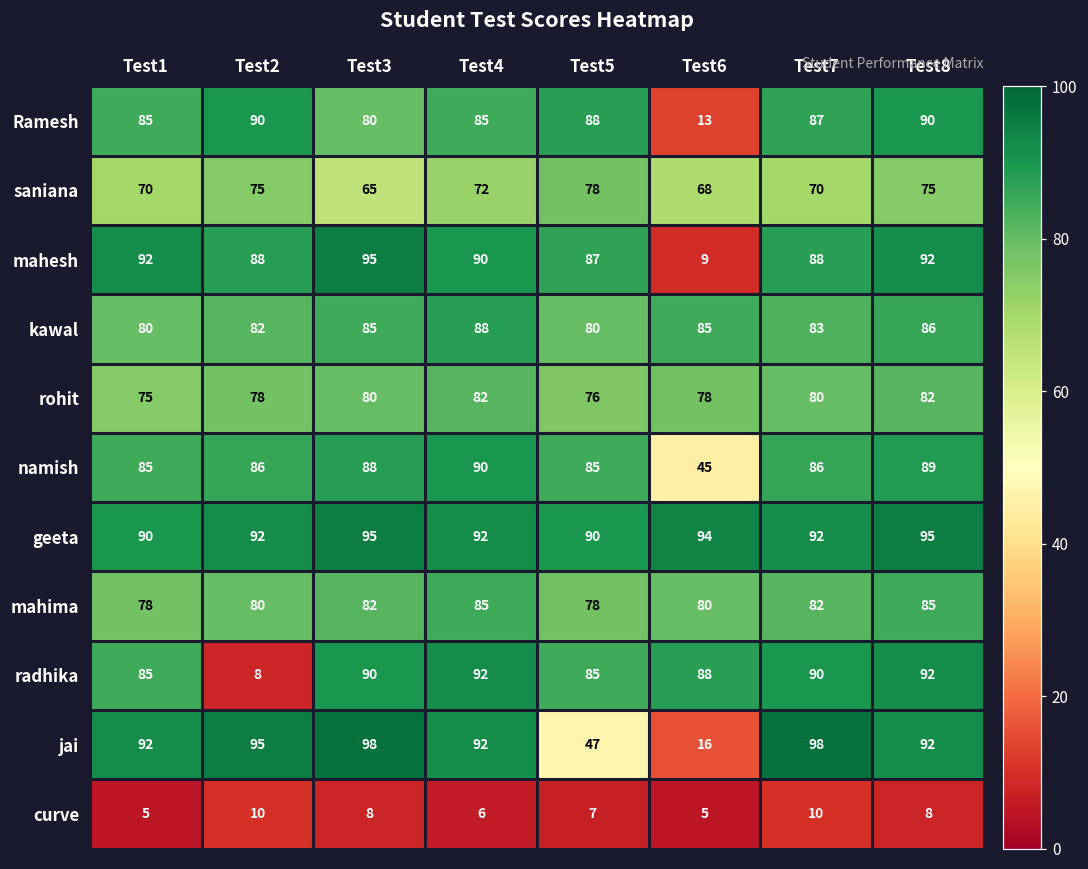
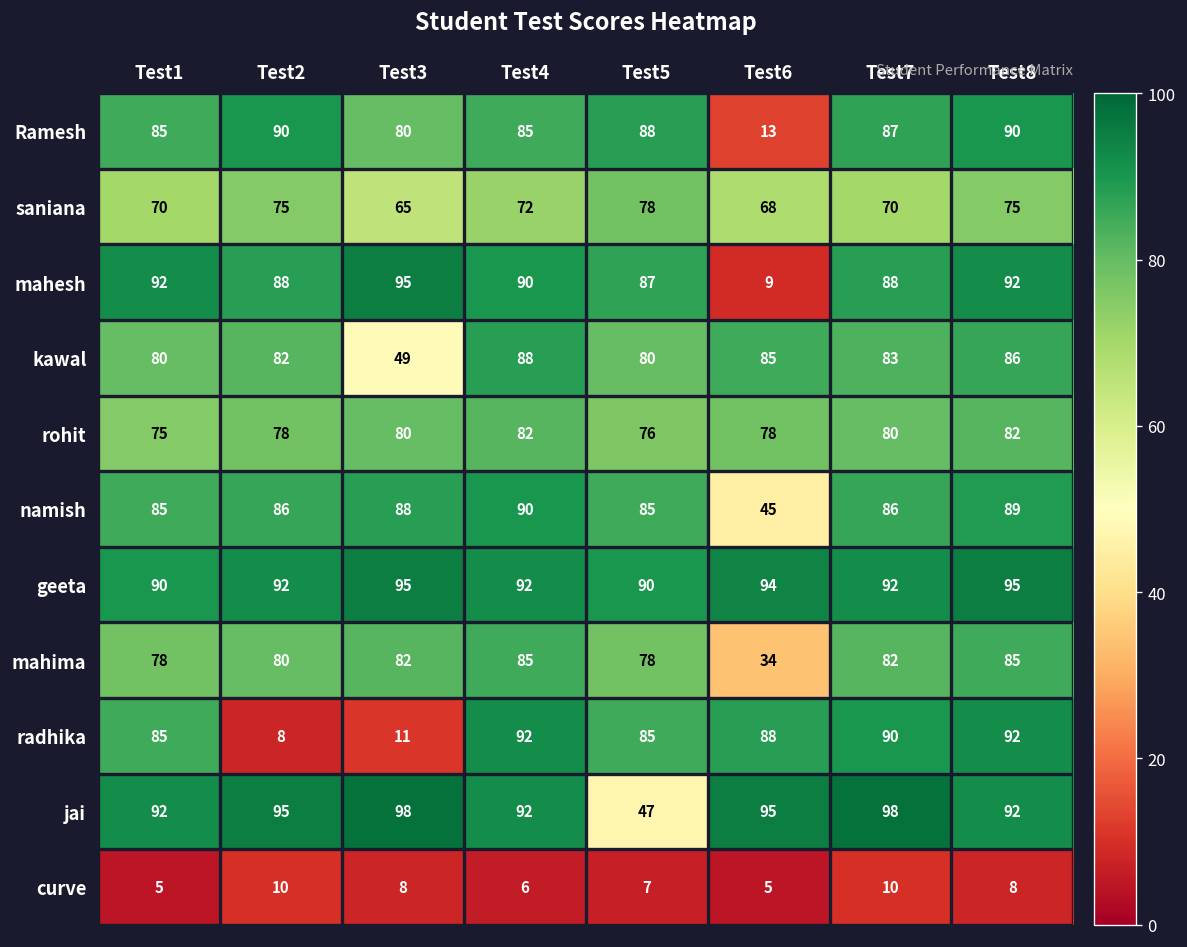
  {
    "Ramesh": {
      "Test1": 85,
      "Test2": 90,
      "Test3": 80,
      "Test4": 85,
      "Test5": 88,
      "Test6": 13,
      "Test7": 87,
      "Test8": 90
    },
    "saniana": {
      "Test1": 70,
      "Test2": 75,
      "Test3": 65,
      "Test4": 72,
      "Test5": 78,
      "Test6": 68,
      "Test7": 70,
      "Test8": 75
    },
    "mahesh": {
      "Test1": 92,
      "Test2": 88,
      "Test3": 95,
      "Test4": 90,
      "Test5": 87,
      "Test6": 9,
      "Test7": 88,
      "Test8": 92
    },
    "kawal": {
      "Test1": 80,
      "Test2": 82,
-     "Test3": 85,
+     "Test3": 49,
      "Test4": 88,
      "Test5": 80,
      "Test6": 85,
      "Test7": 83,
      "Test8": 86
    },
    "rohit": {
      "Test1": 75,
      "Test2": 78,
      "Test3": 80,
      "Test4": 82,
      "Test5": 76,
      "Test6": 78,
      "Test7": 80,
      "Test8": 82
    },
    "namish": {
      "Test1": 85,
      "Test2": 86,
      "Test3": 88,
      "Test4": 90,
      "Test5": 85,
      "Test6": 45,
      "Test7": 86,
      "Test8": 89
    },
    "geeta": {
      "Test1": 90,
      "Test2": 92,
      "Test3": 95,
      "Test4": 92,
      "Test5": 90,
      "Test6": 94,
      "Test7": 92,
      "Test8": 95
    },
    "mahima": {
      "Test1": 78,
      "Test2": 80,
      "Test3": 82,
      "Test4": 85,
      "Test5": 78,
-     "Test6": 80,
+     "Test6": 34,
      "Test7": 82,
      "Test8": 85
    },
    "radhika": {
      "Test1": 85,
      "Test2": 8,
-     "Test3": 90,
+     "Test3": 11,
      "Test4": 92,
      "Test5": 85,
      "Test6": 88,
      "Test7": 90,
      "Test8": 92
    },
    "jai": {
      "Test1": 92,
      "Test2": 95,
      "Test3": 98,
      "Test4": 92,
      "Test5": 47,
-     "Test6": 16,
+     "Test6": 95,
      "Test7": 98,
      "Test8": 92
    },
    "curve": {
      "Test1": 5,
      "Test2": 10,
      "Test3": 8,
      "Test4": 6,
      "Test5": 7,
      "Test6": 5,
      "Test7": 10,
      "Test8": 8
    }
  }
